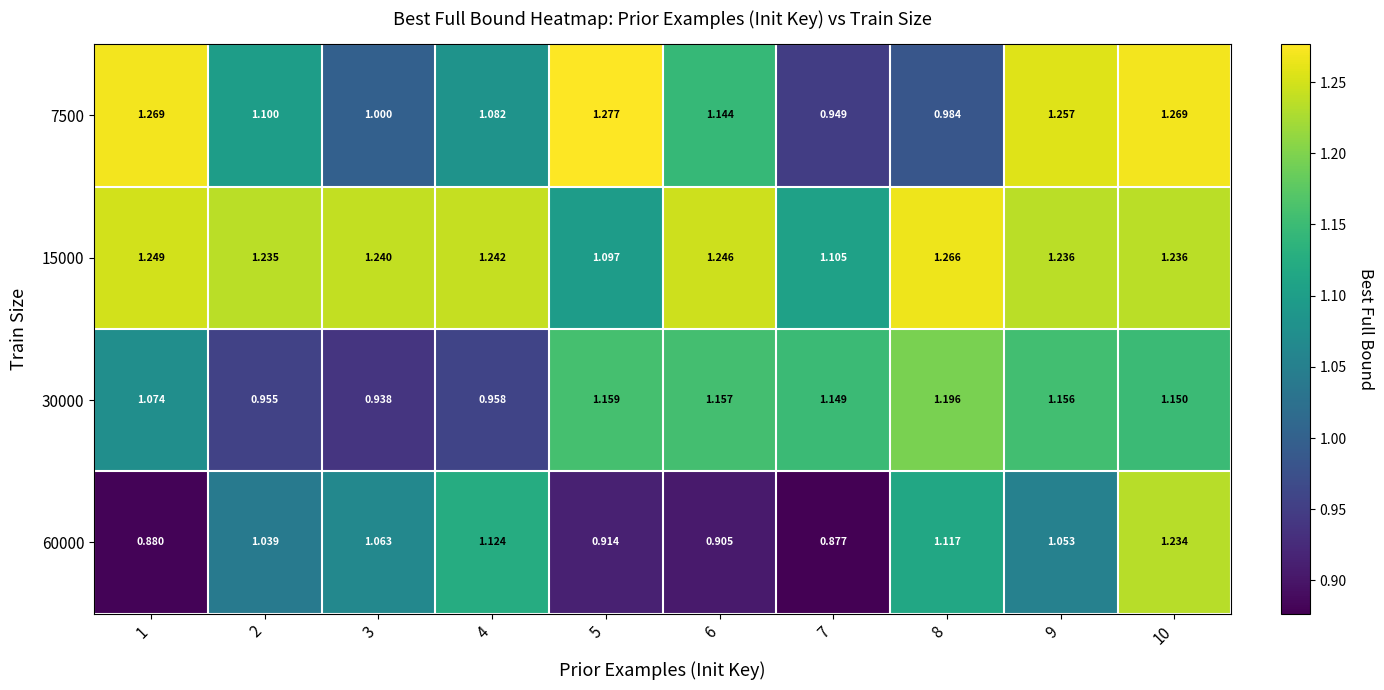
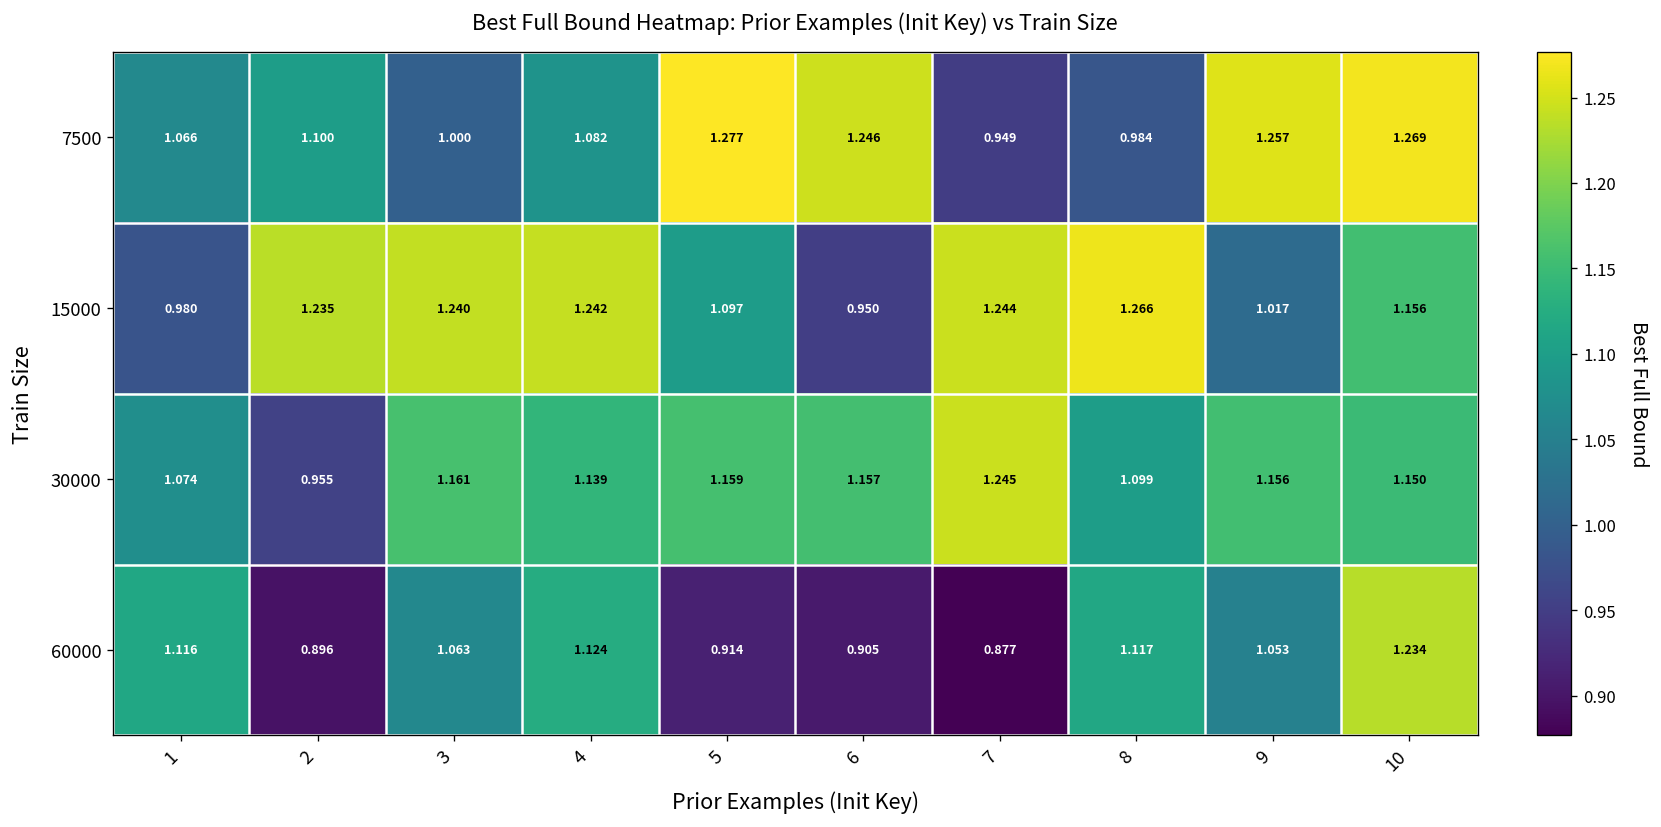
  {
    "7500": {
-     "1": 1.269,
+     "1": 1.066,
      "2": 1.100,
      "3": 1.000,
      "4": 1.082,
      "5": 1.277,
-     "6": 1.144,
+     "6": 1.246,
      "7": 0.949,
      "8": 0.984,
      "9": 1.257,
      "10": 1.269
    },
    "15000": {
-     "1": 1.249,
+     "1": 0.980,
      "2": 1.235,
      "3": 1.240,
      "4": 1.242,
      "5": 1.097,
-     "6": 1.246,
-     "7": 1.105,
+     "6": 0.950,
+     "7": 1.244,
      "8": 1.266,
-     "9": 1.236,
-     "10": 1.236
+     "9": 1.017,
+     "10": 1.156
    },
    "30000": {
      "1": 1.074,
      "2": 0.955,
-     "3": 0.938,
-     "4": 0.958,
+     "3": 1.161,
+     "4": 1.139,
      "5": 1.159,
      "6": 1.157,
-     "7": 1.149,
-     "8": 1.196,
+     "7": 1.245,
+     "8": 1.099,
      "9": 1.156,
      "10": 1.150
    },
    "60000": {
-     "1": 0.880,
-     "2": 1.039,
+     "1": 1.116,
+     "2": 0.896,
      "3": 1.063,
      "4": 1.124,
      "5": 0.914,
      "6": 0.905,
      "7": 0.877,
      "8": 1.117,
      "9": 1.053,
      "10": 1.234
    }
  }
